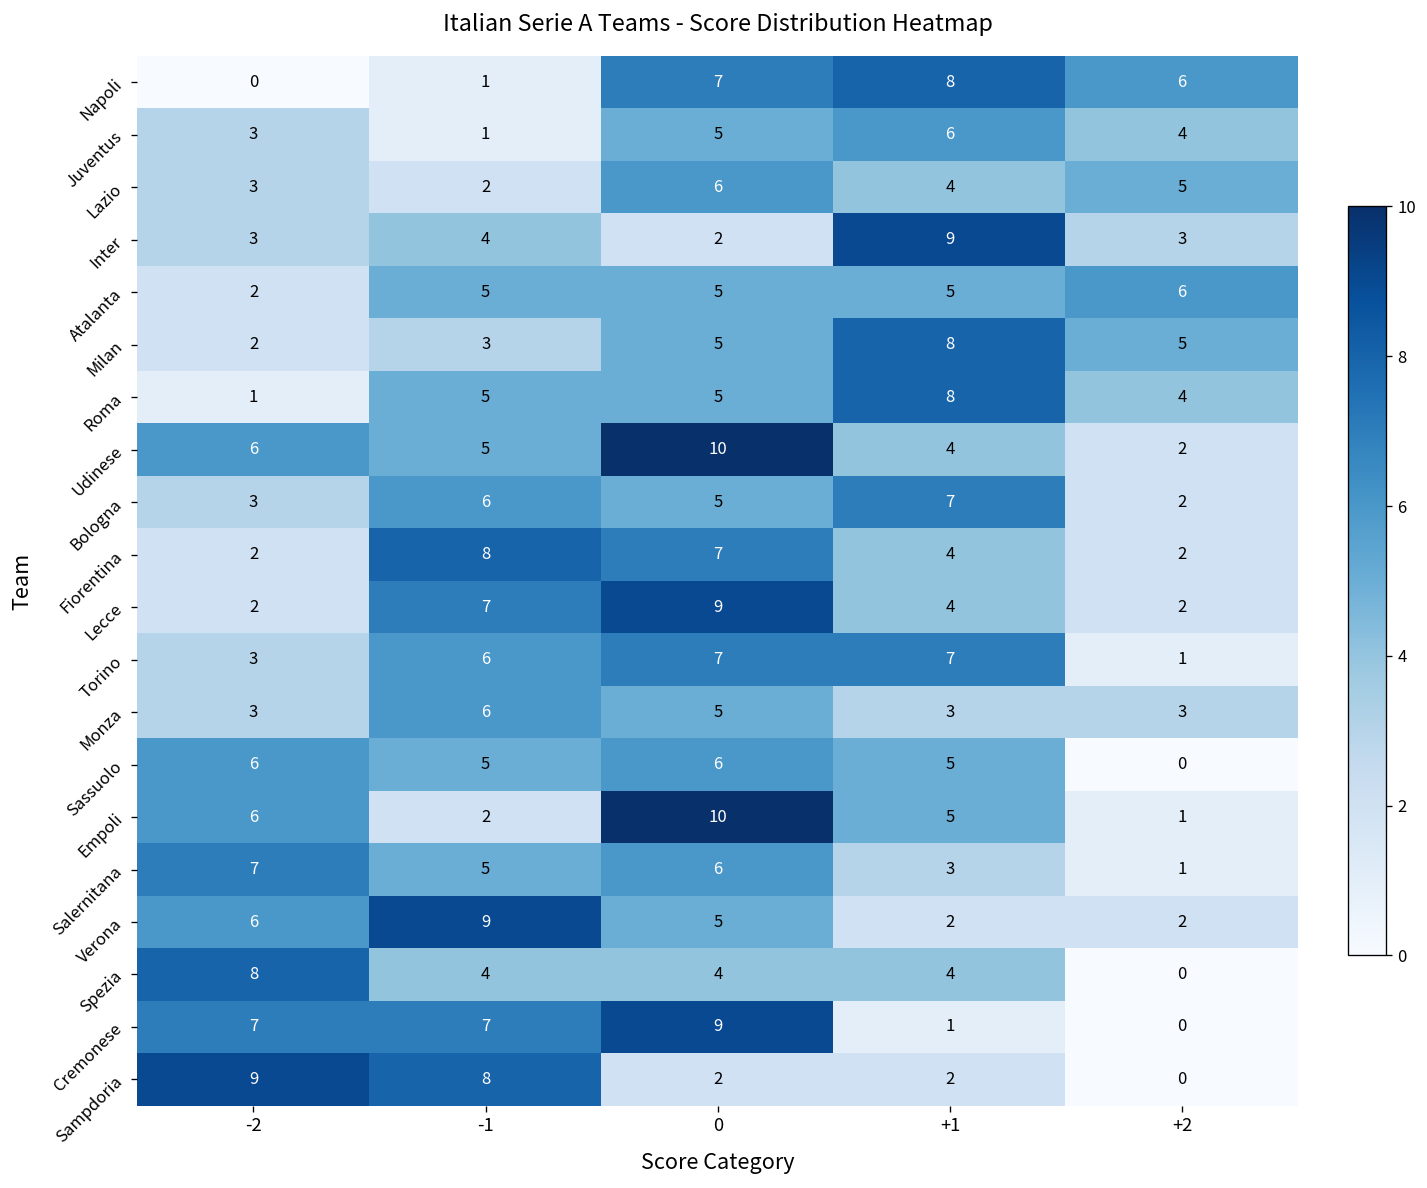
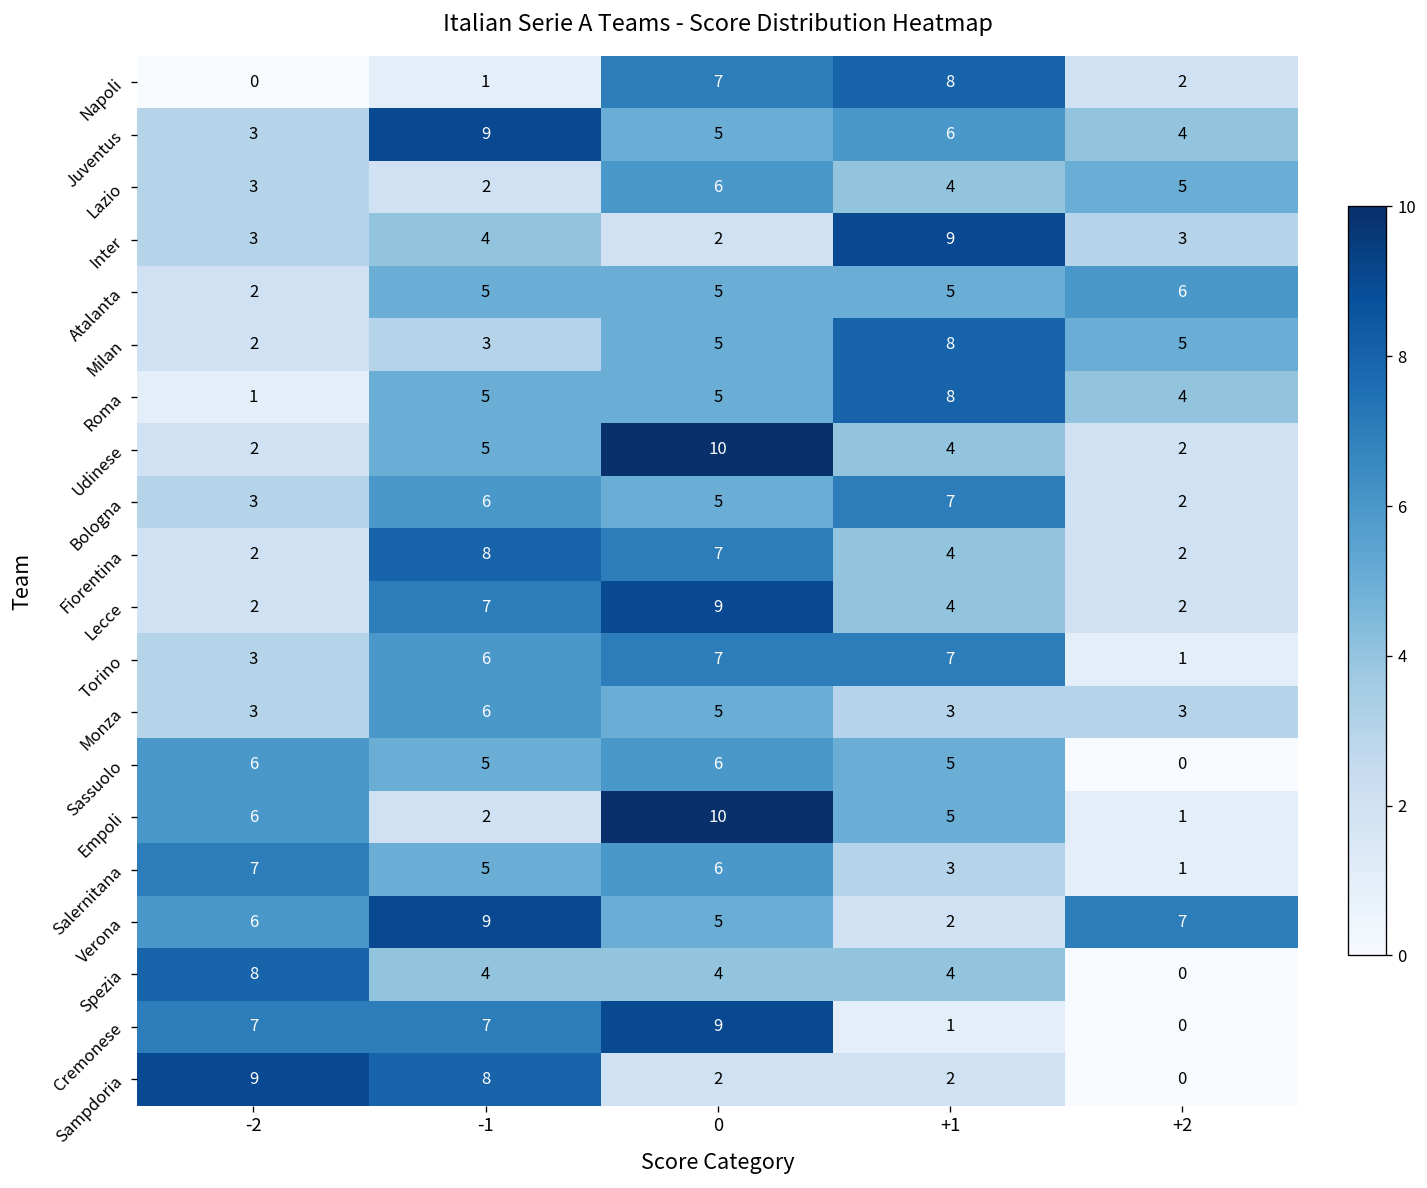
  {
    "Napoli": {
      "-2": 0,
      "-1": 1,
      "0": 7,
      "+1": 8,
-     "+2": 6
+     "+2": 2
    },
    "Juventus": {
      "-2": 3,
-     "-1": 1,
+     "-1": 9,
      "0": 5,
      "+1": 6,
      "+2": 4
    },
    "Lazio": {
      "-2": 3,
      "-1": 2,
      "0": 6,
      "+1": 4,
      "+2": 5
    },
    "Inter": {
      "-2": 3,
      "-1": 4,
      "0": 2,
      "+1": 9,
      "+2": 3
    },
    "Atalanta": {
      "-2": 2,
      "-1": 5,
      "0": 5,
      "+1": 5,
      "+2": 6
    },
    "Milan": {
      "-2": 2,
      "-1": 3,
      "0": 5,
      "+1": 8,
      "+2": 5
    },
    "Roma": {
      "-2": 1,
      "-1": 5,
      "0": 5,
      "+1": 8,
      "+2": 4
    },
    "Udinese": {
-     "-2": 6,
+     "-2": 2,
      "-1": 5,
      "0": 10,
      "+1": 4,
      "+2": 2
    },
    "Bologna": {
      "-2": 3,
      "-1": 6,
      "0": 5,
      "+1": 7,
      "+2": 2
    },
    "Fiorentina": {
      "-2": 2,
      "-1": 8,
      "0": 7,
      "+1": 4,
      "+2": 2
    },
    "Lecce": {
      "-2": 2,
      "-1": 7,
      "0": 9,
      "+1": 4,
      "+2": 2
    },
    "Torino": {
      "-2": 3,
      "-1": 6,
      "0": 7,
      "+1": 7,
      "+2": 1
    },
    "Monza": {
      "-2": 3,
      "-1": 6,
      "0": 5,
      "+1": 3,
      "+2": 3
    },
    "Sassuolo": {
      "-2": 6,
      "-1": 5,
      "0": 6,
      "+1": 5,
      "+2": 0
    },
    "Empoli": {
      "-2": 6,
      "-1": 2,
      "0": 10,
      "+1": 5,
      "+2": 1
    },
    "Salernitana": {
      "-2": 7,
      "-1": 5,
      "0": 6,
      "+1": 3,
      "+2": 1
    },
    "Verona": {
      "-2": 6,
      "-1": 9,
      "0": 5,
      "+1": 2,
-     "+2": 2
+     "+2": 7
    },
    "Spezia": {
      "-2": 8,
      "-1": 4,
      "0": 4,
      "+1": 4,
      "+2": 0
    },
    "Cremonese": {
      "-2": 7,
      "-1": 7,
      "0": 9,
      "+1": 1,
      "+2": 0
    },
    "Sampdoria": {
      "-2": 9,
      "-1": 8,
      "0": 2,
      "+1": 2,
      "+2": 0
    }
  }
